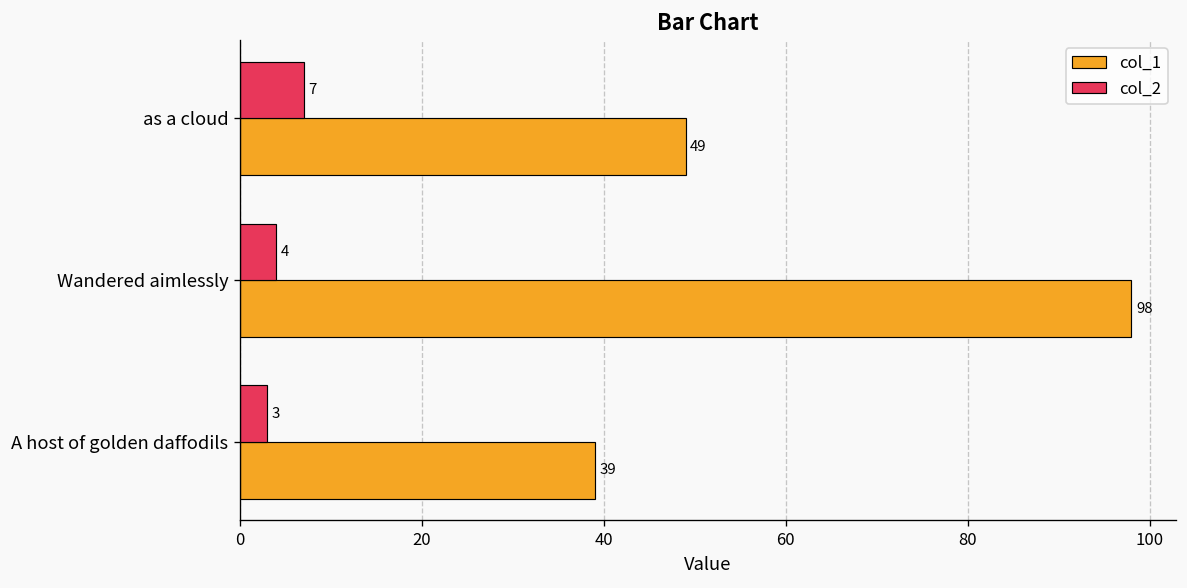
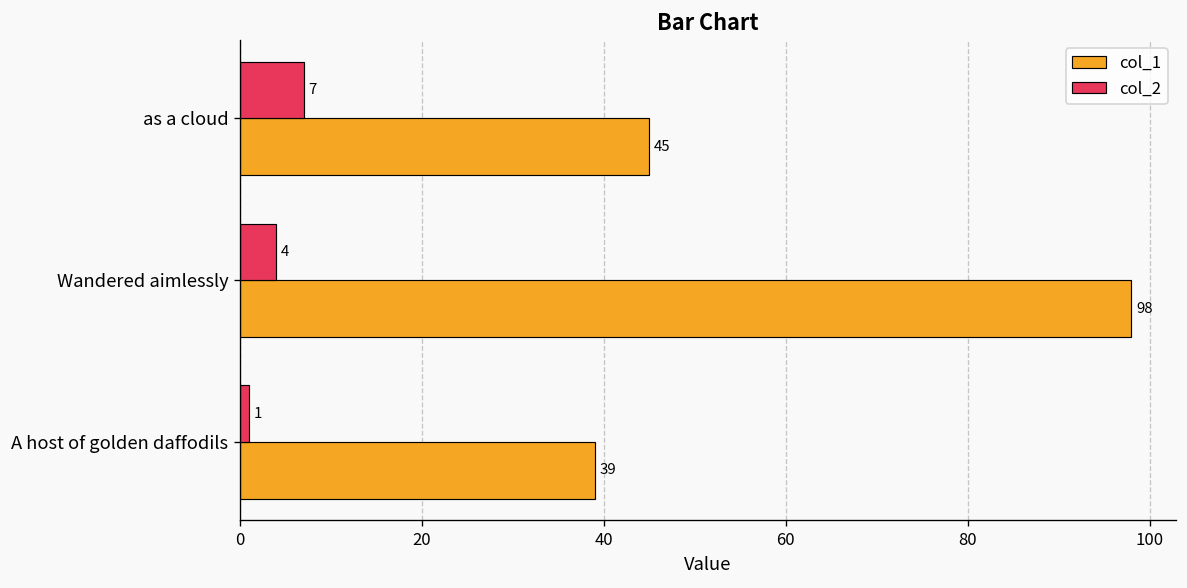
  {
    "col_1": {
-     "as a cloud": 49,
+     "as a cloud": 45,
      "Wandered aimlessly": 98,
      "A host of golden daffodils": 39
    },
    "col_2": {
      "as a cloud": 7,
      "Wandered aimlessly": 4,
-     "A host of golden daffodils": 3
+     "A host of golden daffodils": 1
    }
  }
